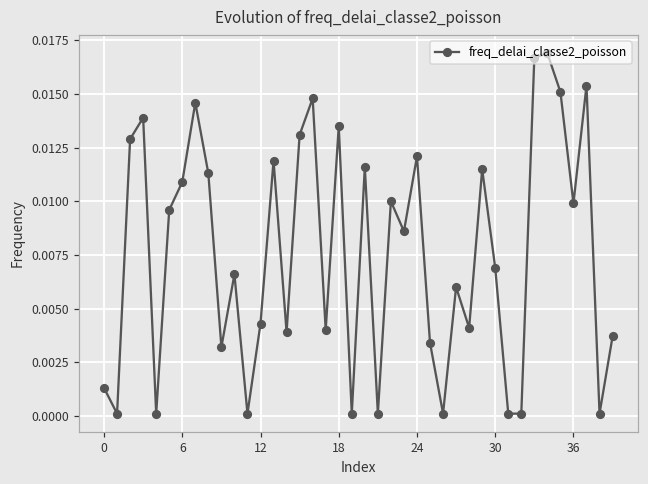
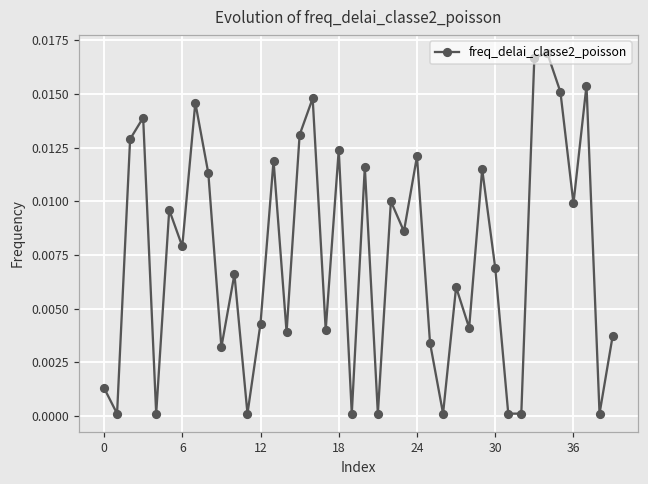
  {
    "0": 0.0013,
-   "6": 0.0109,
+   "6": 0.0079,
    "12": 0.0043,
-   "18": 0.0135,
+   "18": 0.0124,
    "24": 0.0121,
    "30": 0.0069,
    "36": 0.0099
  }
